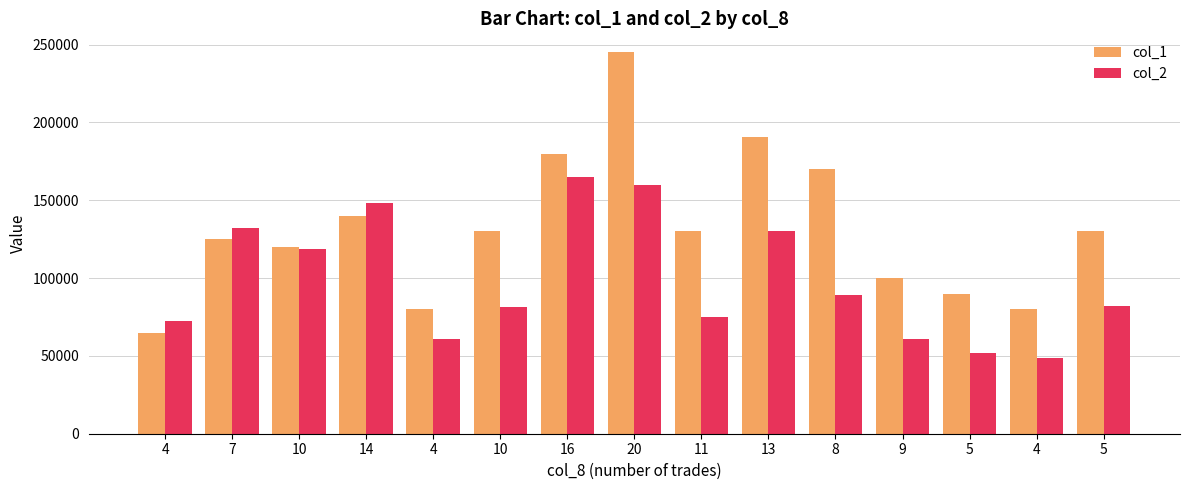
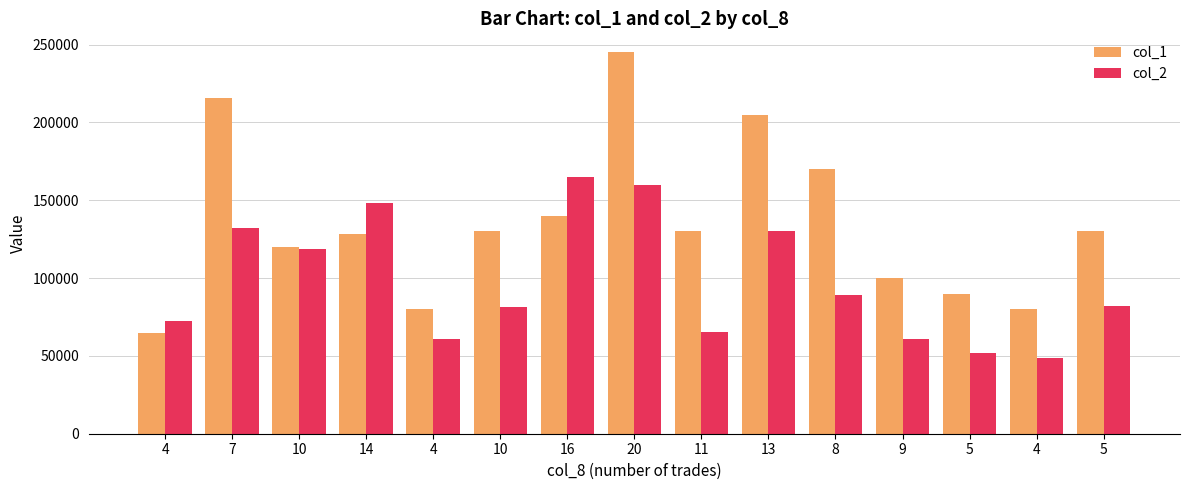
  {
    "col_1": {
-     "7": 125000,
-     "14": 140000,
-     "16": 180000,
+     "7": 216000,
+     "14": 128000,
+     "16": 140000,
      "20": 245000,
      "11": 130000,
-     "13": 191000,
+     "13": 205000,
      "8": 170000,
      "9": 100000
    },
    "col_2": {
      "7": 132000,
      "14": 148000,
      "16": 165000,
      "20": 160000,
-     "11": 75000,
+     "11": 65000,
      "13": 130000,
      "8": 89000,
      "9": 61000
    }
  }
